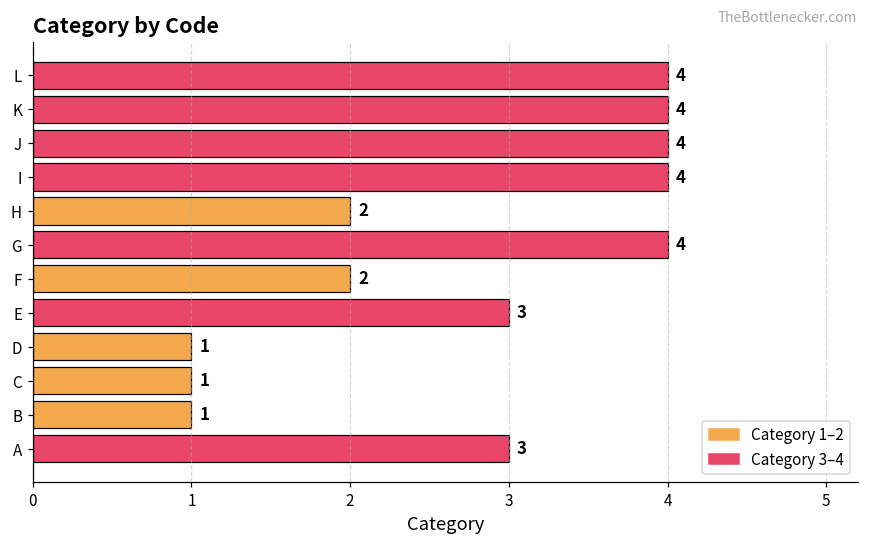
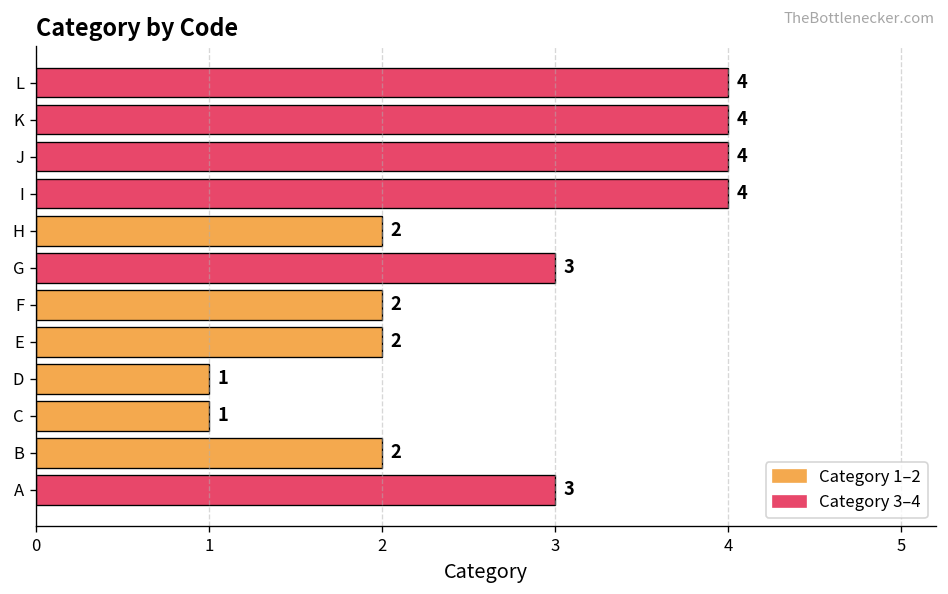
  {
    "L": 4,
    "K": 4,
    "J": 4,
    "I": 4,
    "H": 2,
-   "G": 4,
+   "G": 3,
    "F": 2,
-   "E": 3,
+   "E": 2,
    "D": 1,
    "C": 1,
-   "B": 1,
+   "B": 2,
    "A": 3
  }
